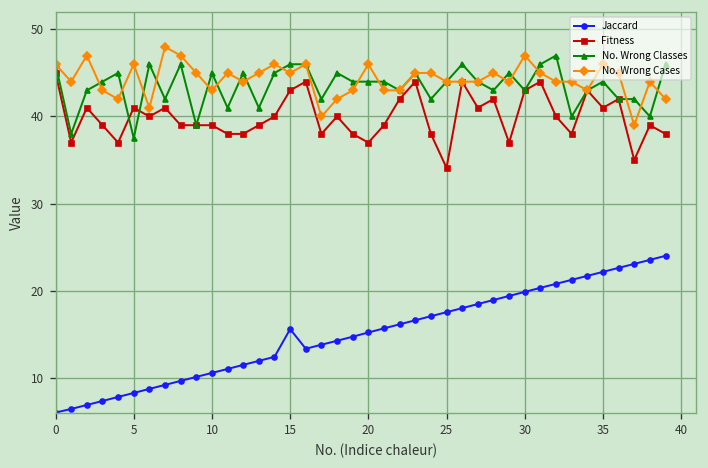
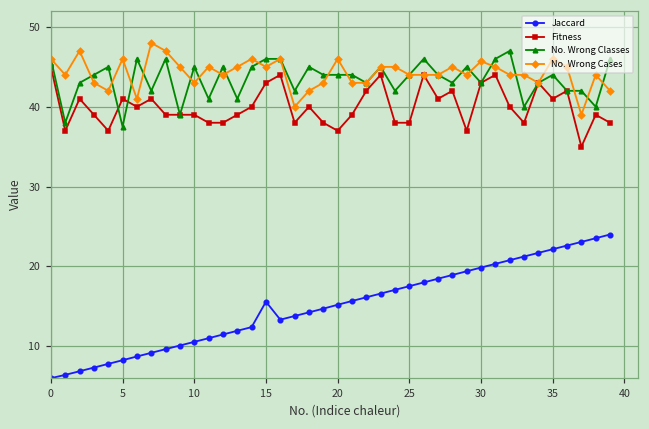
  {
    "Jaccard": {
      "0": 6,
      "5": 8,
      "10": 11,
      "15": 16,
      "20": 15,
      "25": 18,
      "30": 20,
      "35": 22
    },
    "Fitness": {
      "0": 45,
      "5": 41,
      "10": 39,
      "15": 43,
      "20": 37,
-     "25": 34,
+     "25": 38,
      "35": 41
    },
    "No. Wrong Classes": {
      "5": 38,
      "10": 45,
      "15": 46,
      "20": 44
    },
    "No. Wrong Cases": {
      "5": 46,
      "10": 43,
      "15": 45,
      "20": 46,
-     "30": 47
+     "30": 46
    }
  }
